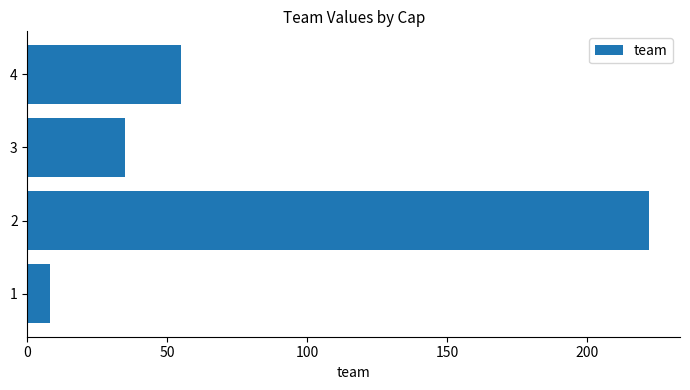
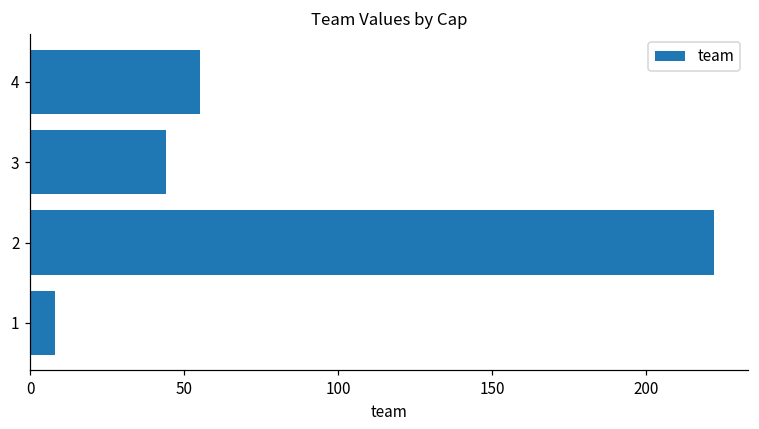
  {
    "4": 55,
-   "3": 35,
+   "3": 44,
    "2": 222,
    "1": 8
  }
